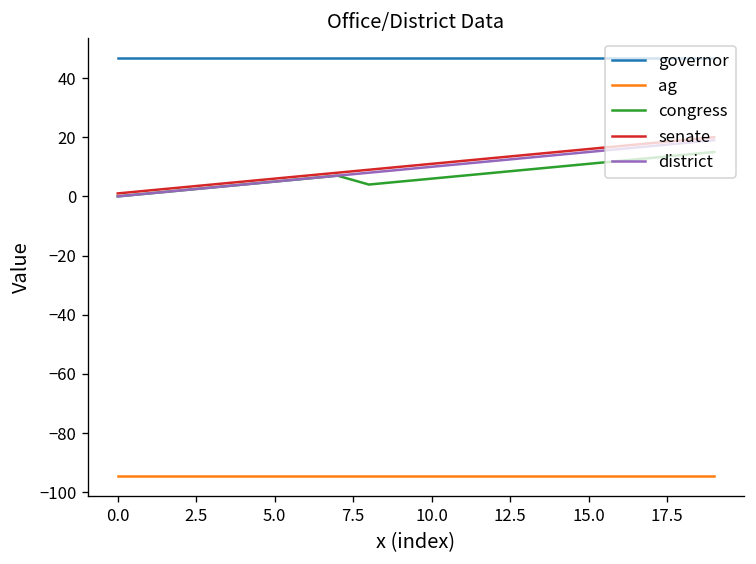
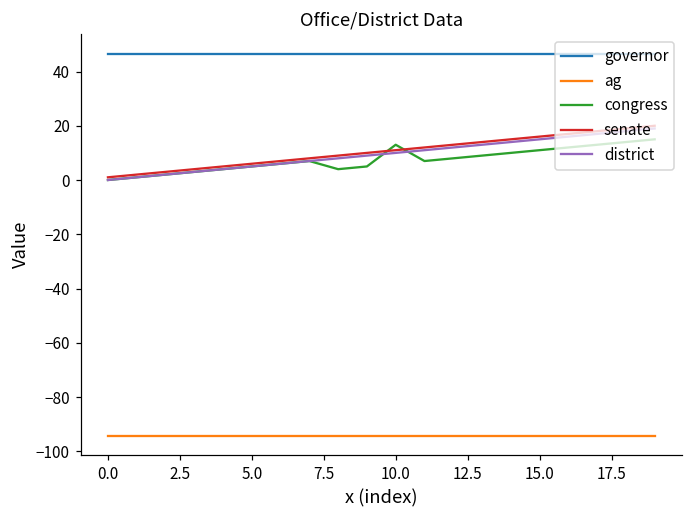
  {
    "governor": {
      "0.0": 47,
      "5.0": 47,
      "10.0": 47,
      "15.0": 47
    },
    "ag": {
      "0.0": -94,
      "5.0": -94,
      "10.0": -94,
      "15.0": -94
    },
    "congress": {
-     "10.0": 6,
+     "10.0": 13,
      "15.0": 11
    }
  }
